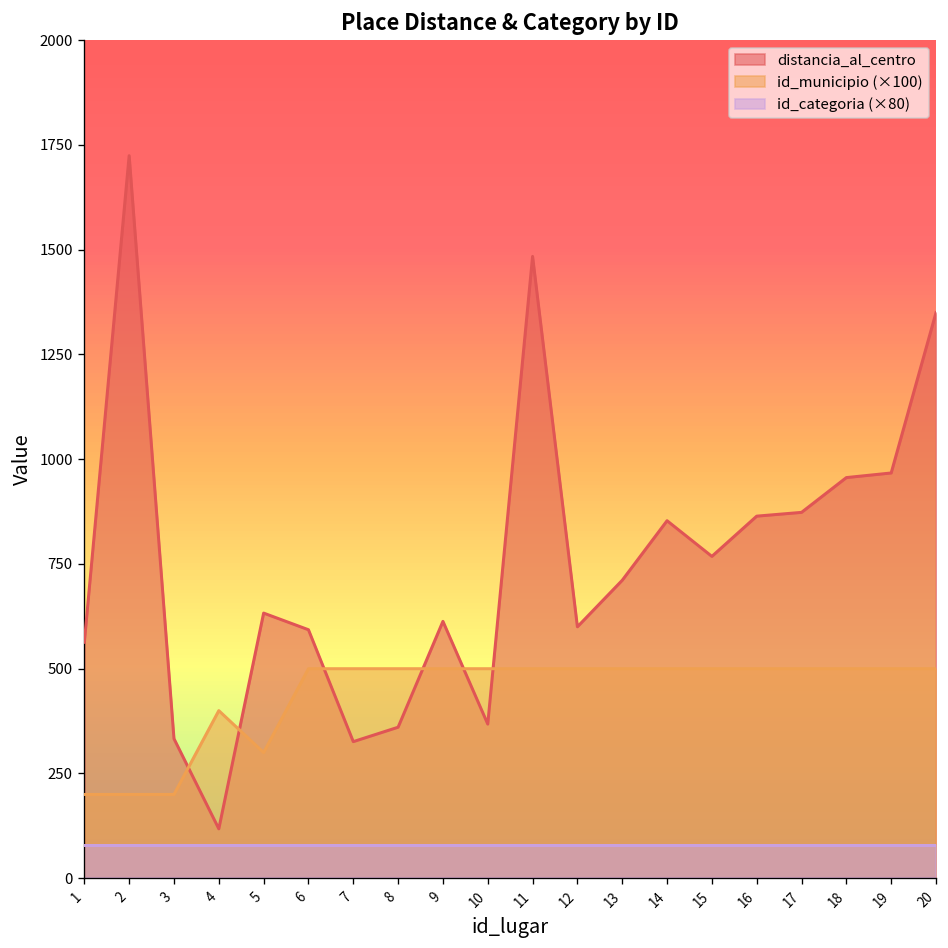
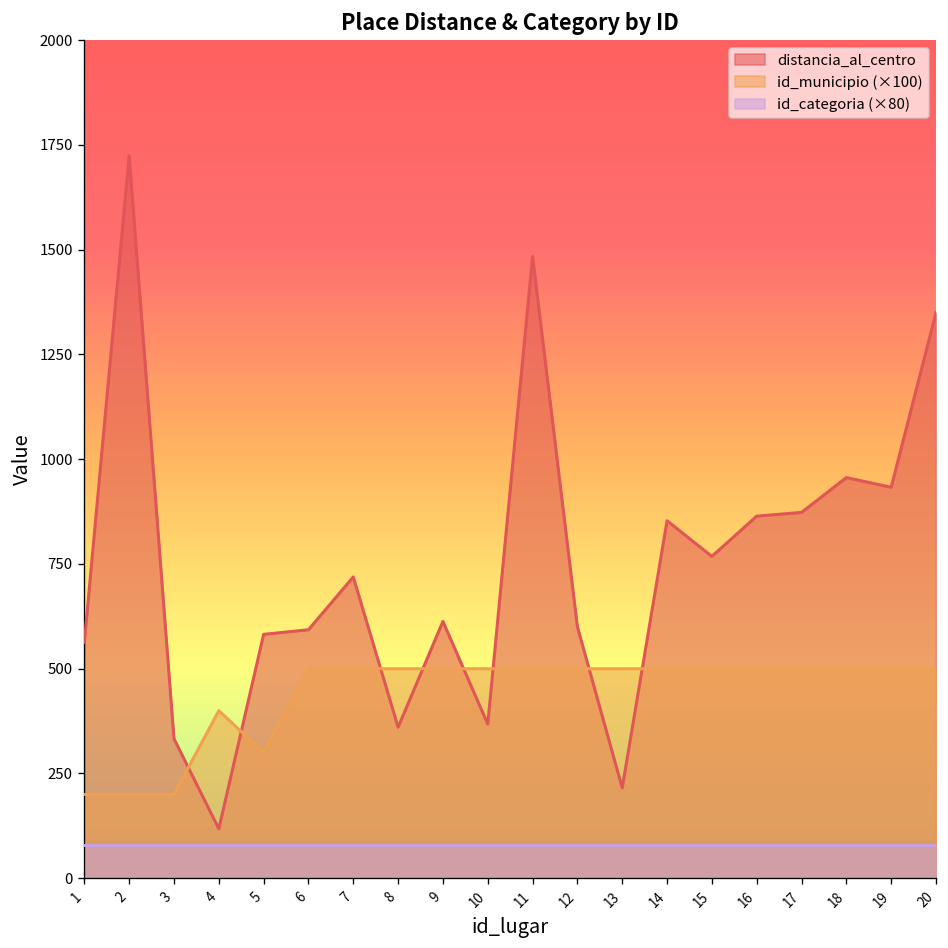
  {
    "distancia_al_centro": {
      "1": 560,
      "2": 1720,
      "3": 330,
      "4": 120,
-     "5": 630,
+     "5": 580,
      "6": 590,
-     "7": 330,
+     "7": 720,
      "8": 360,
      "9": 610,
      "10": 370,
      "11": 1480,
      "12": 600,
-     "13": 710,
+     "13": 220,
      "14": 850,
      "15": 770,
      "16": 860,
      "17": 870,
      "18": 960,
-     "19": 970,
+     "19": 930,
      "20": 1350
    },
    "id_municipio (×100)": {
      "1": 200,
      "2": 200,
      "3": 200,
      "4": 400,
      "5": 300,
      "6": 500,
      "7": 500,
      "8": 500,
      "9": 500,
      "10": 500,
      "11": 500,
      "12": 500,
      "13": 500,
      "14": 500,
      "15": 500,
      "16": 500,
      "17": 500,
      "18": 500,
      "19": 500,
      "20": 500
    },
    "id_categoria (×80)": {
      "1": 80,
      "2": 80,
      "3": 80,
      "4": 80,
      "5": 80,
      "6": 80,
      "7": 80,
      "8": 80,
      "9": 80,
      "10": 80,
      "11": 80,
      "12": 80,
      "13": 80,
      "14": 80,
      "15": 80,
      "16": 80,
      "17": 80,
      "18": 80,
      "19": 80,
      "20": 80
    }
  }
